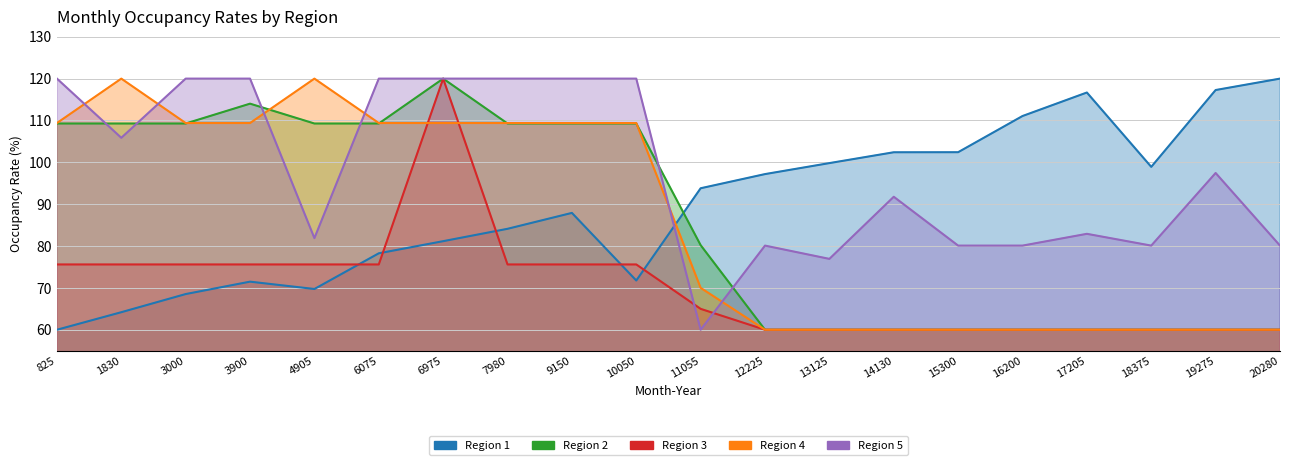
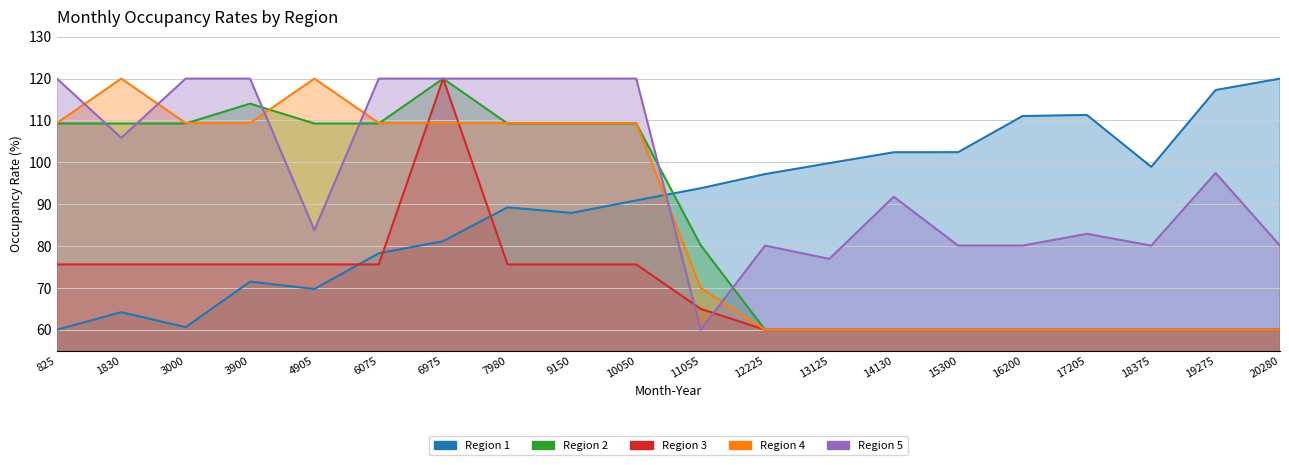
  {
    "Region 1": {
      "825": 60,
      "1830": 64,
-     "3000": 69,
+     "3000": 61,
      "3900": 71,
      "4905": 70,
      "6075": 78,
      "6975": 81,
-     "7980": 84,
+     "7980": 89,
      "9150": 88,
-     "10050": 72,
+     "10050": 91,
      "11055": 94,
      "12225": 97,
      "13125": 100,
      "14130": 102,
      "15300": 102,
      "16200": 111,
-     "17205": 117,
+     "17205": 111,
      "18375": 99,
      "19275": 117,
      "20280": 120
    },
    "Region 2": {
      "1830": 109,
      "3900": 114,
      "4905": 109,
      "11055": 80
    },
    "Region 5": {
      "825": 120,
      "1830": 106,
      "3000": 120,
      "3900": 120,
-     "4905": 82,
+     "4905": 84,
      "6075": 120,
      "7980": 120,
      "9150": 120,
      "10050": 120,
      "11055": 60,
      "12225": 80,
      "13125": 77,
      "14130": 92,
      "15300": 80,
      "16200": 80,
      "17205": 83,
      "18375": 80,
      "19275": 97,
      "20280": 80
    }
  }
